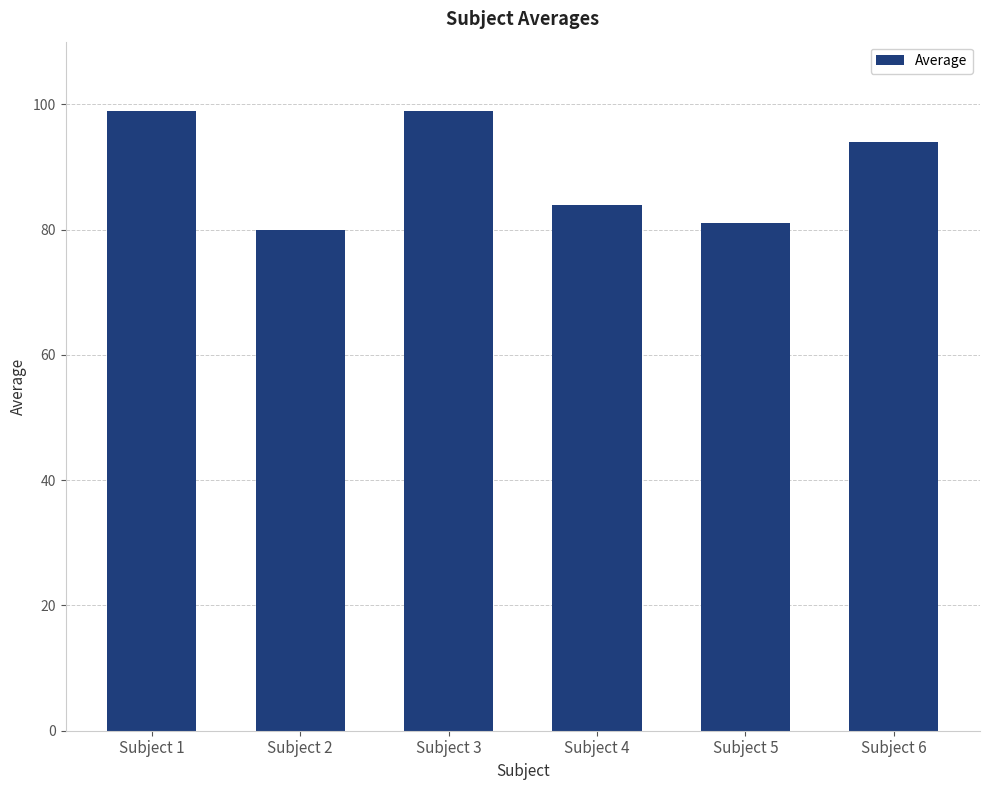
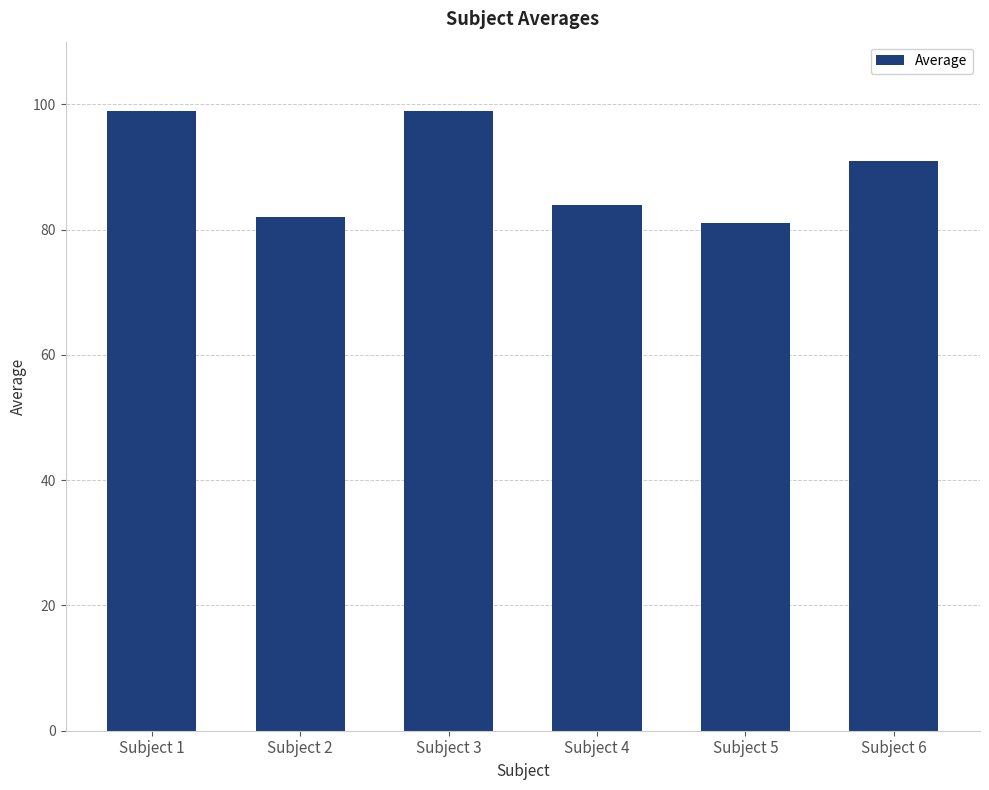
  {
    "Subject 1": 99,
-   "Subject 2": 80,
+   "Subject 2": 82,
    "Subject 3": 99,
    "Subject 4": 84,
    "Subject 5": 81,
-   "Subject 6": 94
+   "Subject 6": 91
  }
